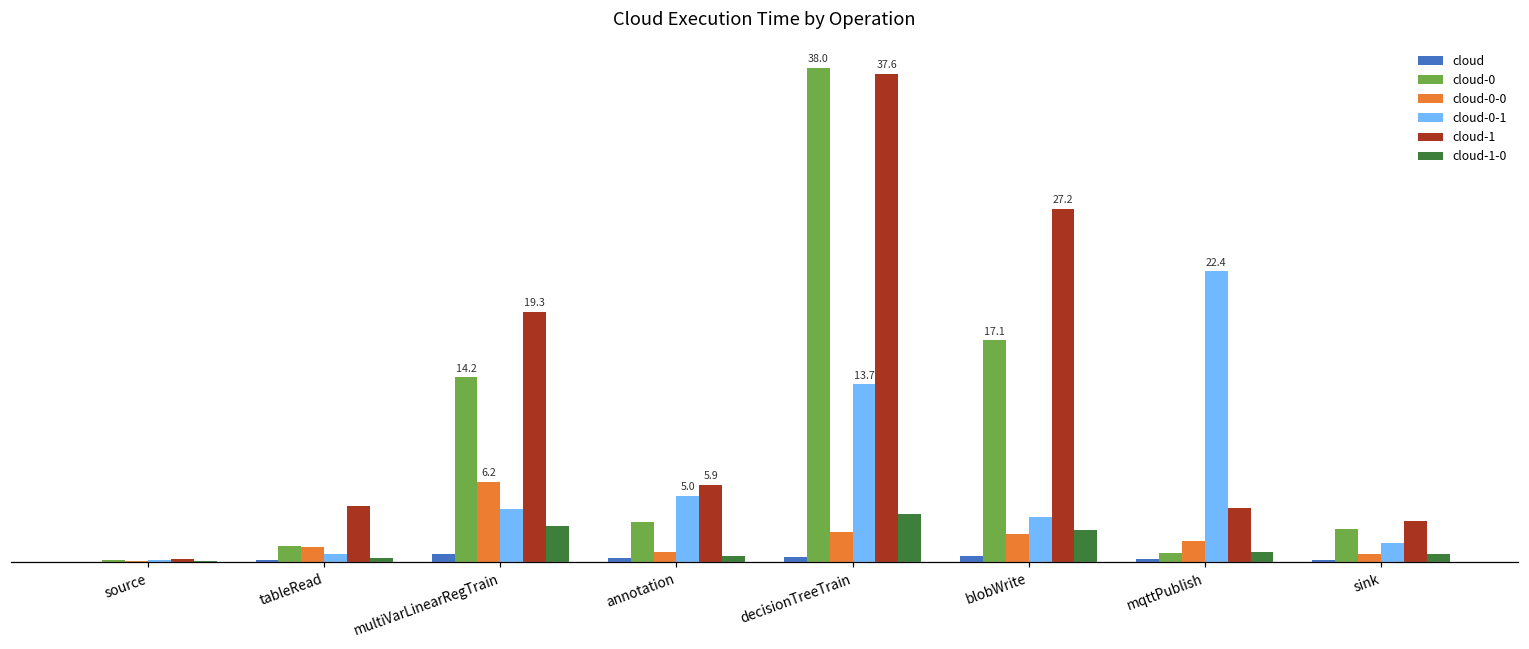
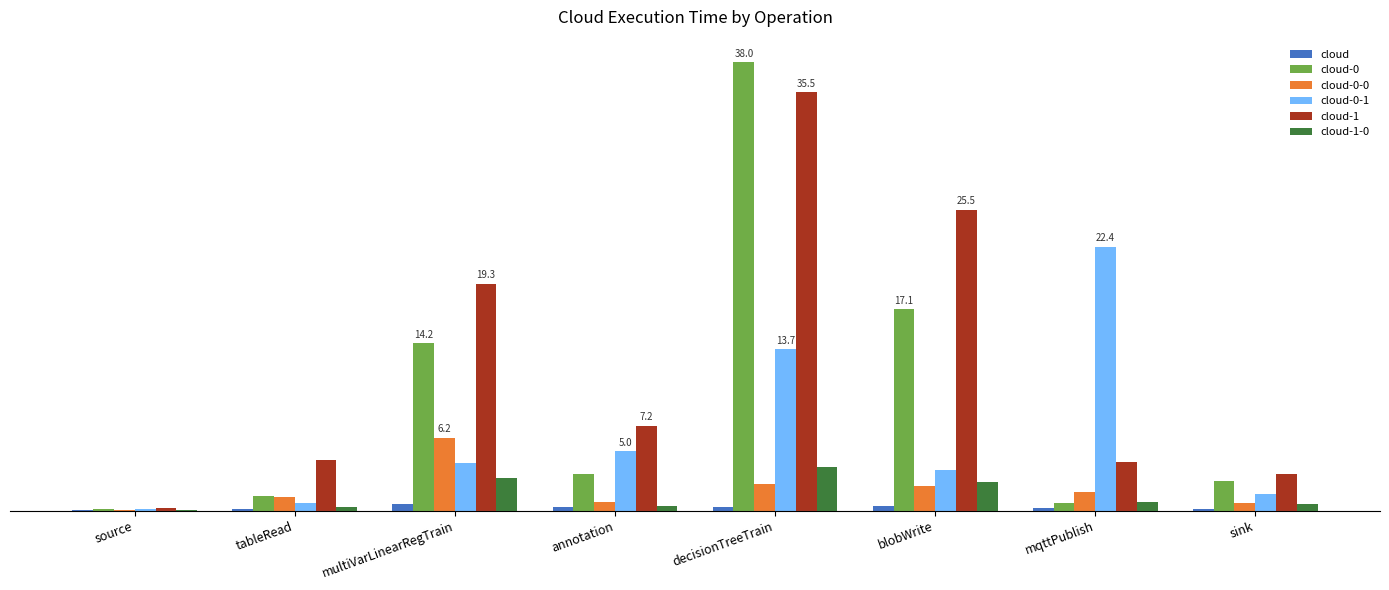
  {
    "cloud-0": {
      "multiVarLinearRegTrain": 14.2,
      "decisionTreeTrain": 38.0,
      "blobWrite": 17.1
    },
    "cloud-0-0": {
      "multiVarLinearRegTrain": 6.2
    },
    "cloud-0-1": {
      "annotation": 5.0,
      "decisionTreeTrain": 13.7,
      "mqttPublish": 22.4
    },
    "cloud-1": {
      "multiVarLinearRegTrain": 19.3,
-     "annotation": 5.9,
-     "decisionTreeTrain": 37.6,
-     "blobWrite": 27.2
+     "annotation": 7.2,
+     "decisionTreeTrain": 35.5,
+     "blobWrite": 25.5
    }
  }
